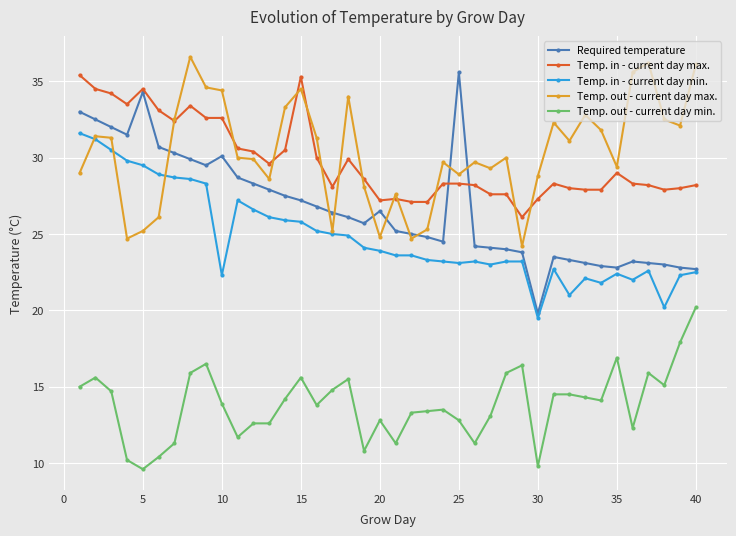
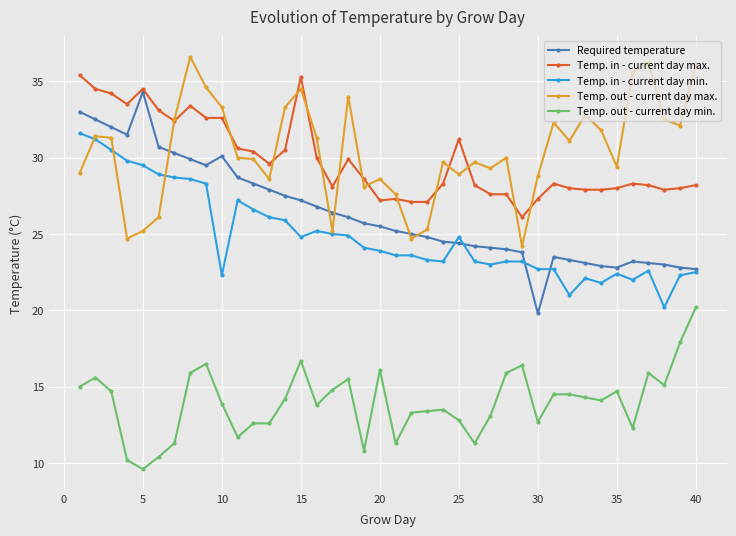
  {
    "Required temperature": {
      "5": 34.3,
      "10": 30.1,
      "15": 27.2,
-     "20": 26.5,
-     "25": 35.6,
+     "20": 25.5,
+     "25": 24.4,
      "30": 19.8,
      "35": 22.8,
      "40": 22.7
    },
    "Temp. in - current day max.": {
      "5": 34.5,
      "10": 32.6,
      "15": 35.3,
      "20": 27.2,
-     "25": 28.3,
+     "25": 31.2,
      "30": 27.3,
-     "35": 29,
+     "35": 28,
      "40": 28.2
    },
    "Temp. in - current day min.": {
      "5": 29.5,
      "10": 22.3,
-     "15": 25.8,
+     "15": 24.8,
      "20": 23.9,
-     "25": 23.1,
-     "30": 19.5,
+     "25": 24.8,
+     "30": 22.7,
      "35": 22.4,
      "40": 22.5
    },
    "Temp. out - current day max.": {
      "5": 25.2,
-     "10": 34.4,
+     "10": 33.3,
      "15": 34.5,
-     "20": 24.8,
+     "20": 28.6,
      "25": 28.9,
      "30": 28.8,
      "35": 29.4
    },
    "Temp. out - current day min.": {
      "5": 9.6,
      "10": 13.9,
-     "15": 15.6,
-     "20": 12.8,
+     "15": 16.7,
+     "20": 16.1,
      "25": 12.8,
-     "30": 9.8,
-     "35": 16.9,
+     "30": 12.7,
+     "35": 14.7,
      "40": 20.2
    }
  }
